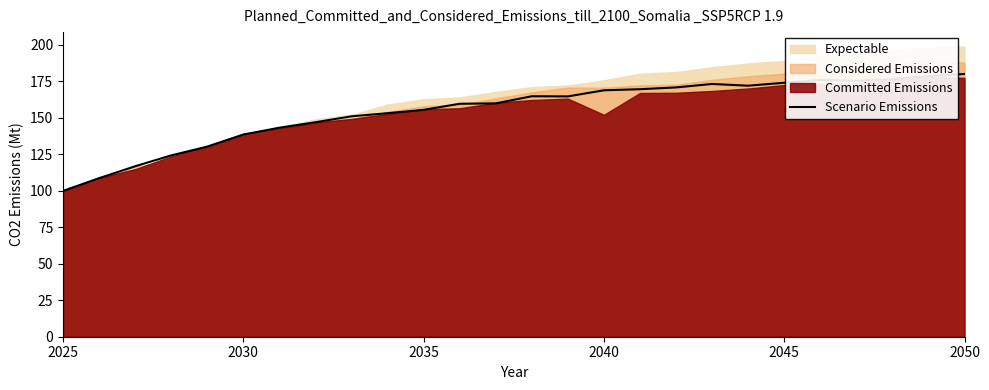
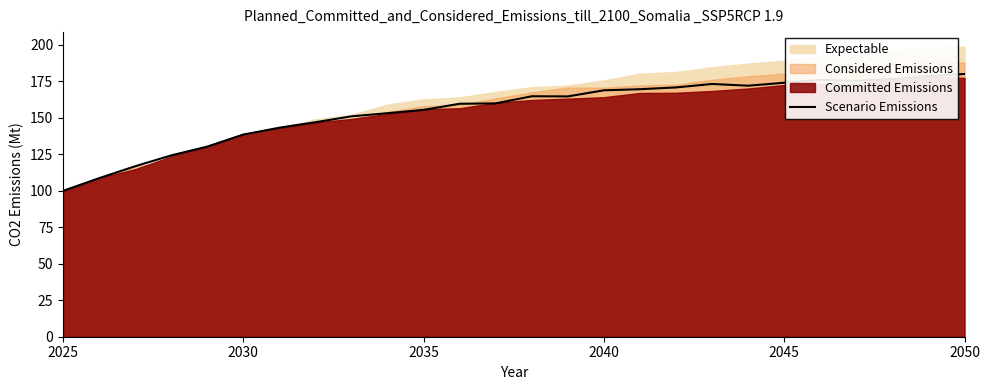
  {
    "Scenario Emissions": {
      "2040": 169,
      "2050": 180
    },
    "Committed Emissions": {
-     "2040": 152,
+     "2040": 164,
      "2050": 177
    }
  }
